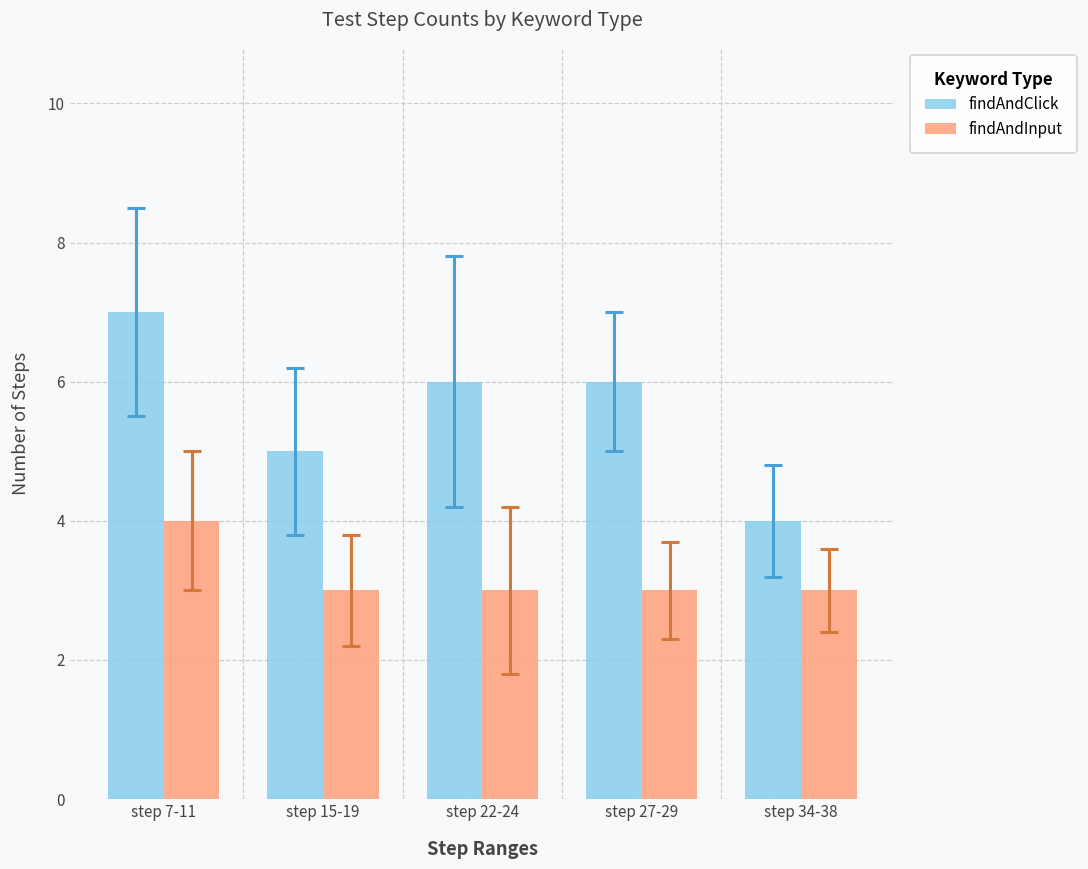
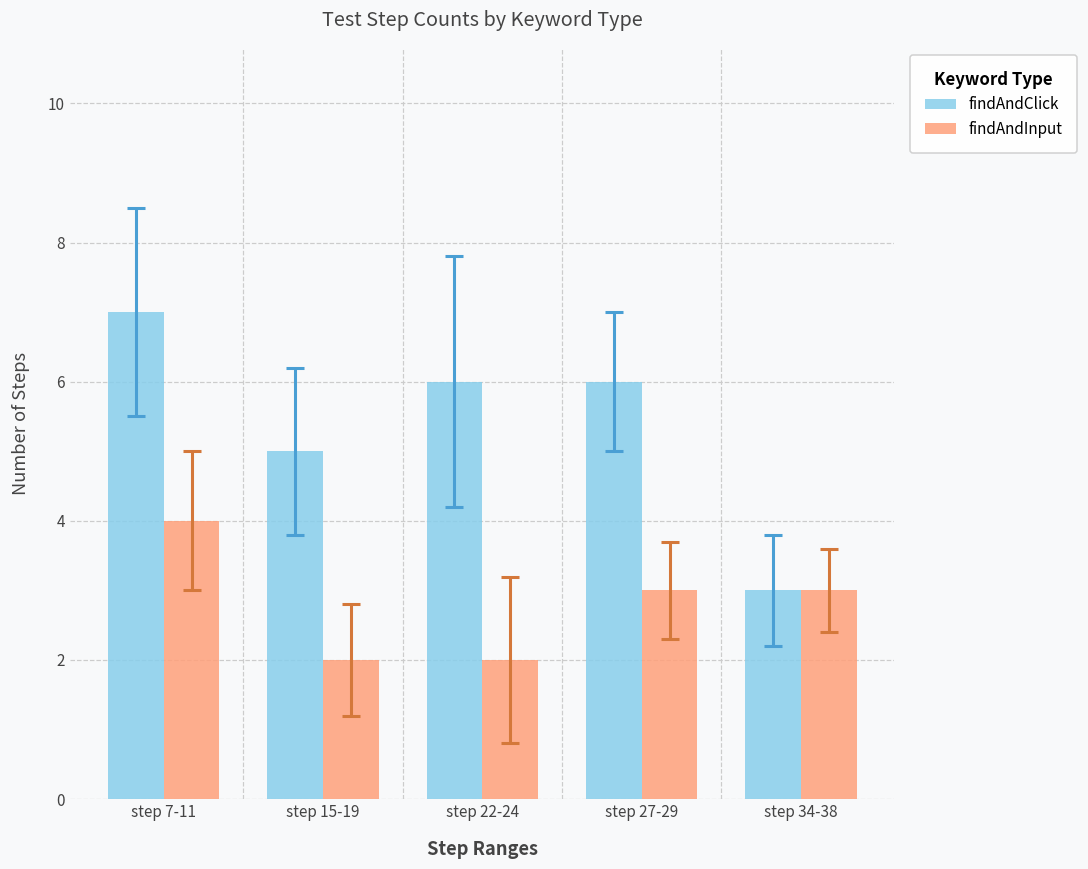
  {
    "findAndClick": {
      "step 7-11": 7,
      "step 15-19": 5,
      "step 22-24": 6,
      "step 27-29": 6,
-     "step 34-38": 4
+     "step 34-38": 3
    },
    "findAndInput": {
      "step 7-11": 4,
-     "step 15-19": 3,
-     "step 22-24": 3,
+     "step 15-19": 2,
+     "step 22-24": 2,
      "step 27-29": 3,
      "step 34-38": 3
    }
  }
